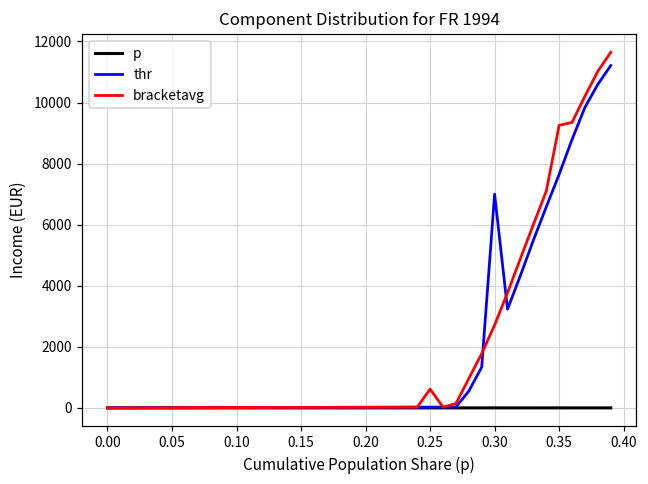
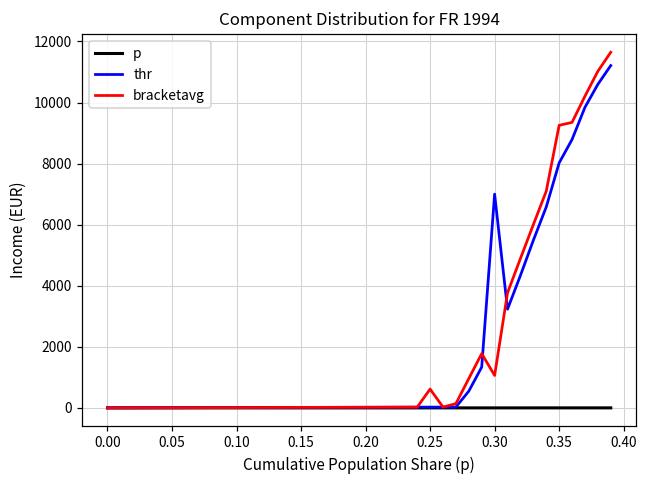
  {
    "p": {
      "0.30": 0,
      "0.35": 0
    },
    "thr": {
      "0.30": 7000,
-     "0.35": 7600
+     "0.35": 8000
    },
    "bracketavg": {
      "0.25": 600,
-     "0.30": 2700,
+     "0.30": 1100,
      "0.35": 9300
    }
  }
